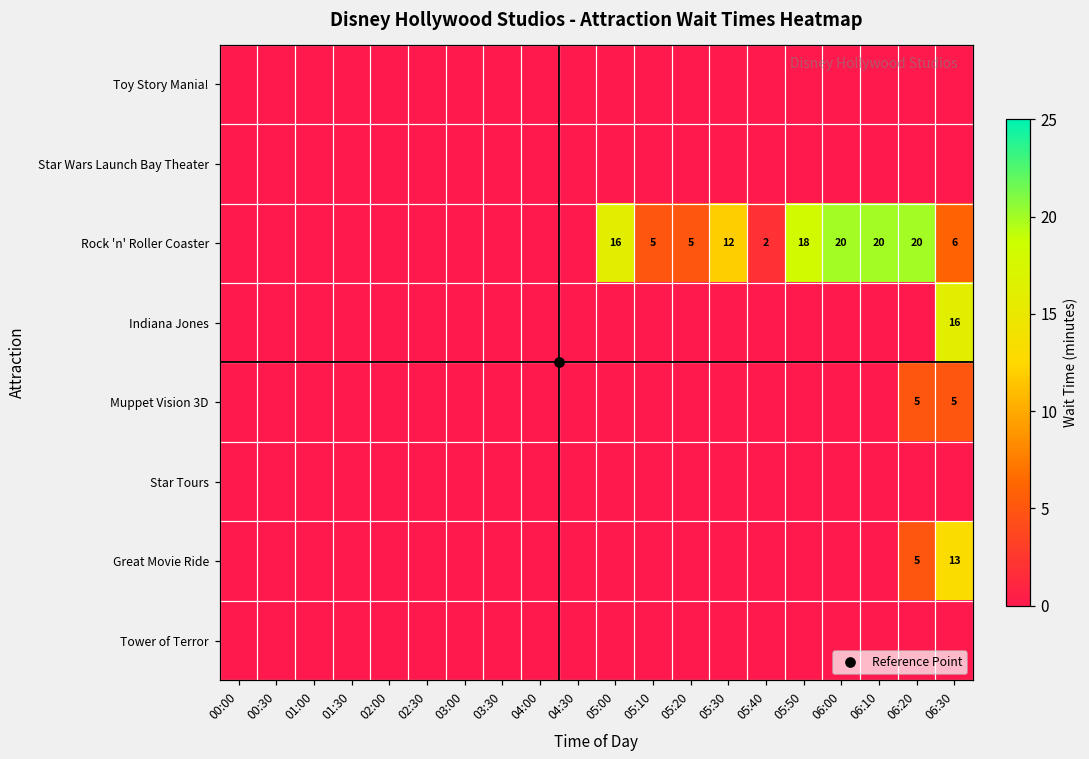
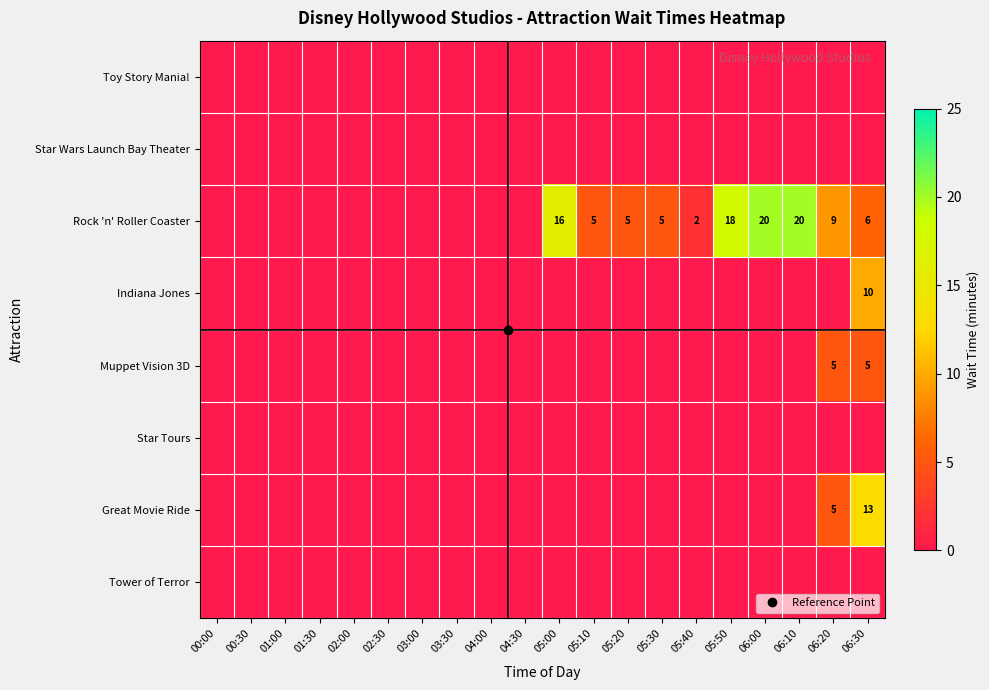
  {
    "Rock 'n' Roller Coaster": {
      "05:00": 16,
      "05:10": 5,
      "05:20": 5,
-     "05:30": 12,
+     "05:30": 5,
      "05:40": 2,
      "05:50": 18,
      "06:00": 20,
      "06:10": 20,
-     "06:20": 20,
+     "06:20": 9,
      "06:30": 6
    },
    "Indiana Jones": {
-     "06:30": 16
+     "06:30": 10
    },
    "Muppet Vision 3D": {
      "06:20": 5,
      "06:30": 5
    },
    "Great Movie Ride": {
      "06:20": 5,
      "06:30": 13
    }
  }
